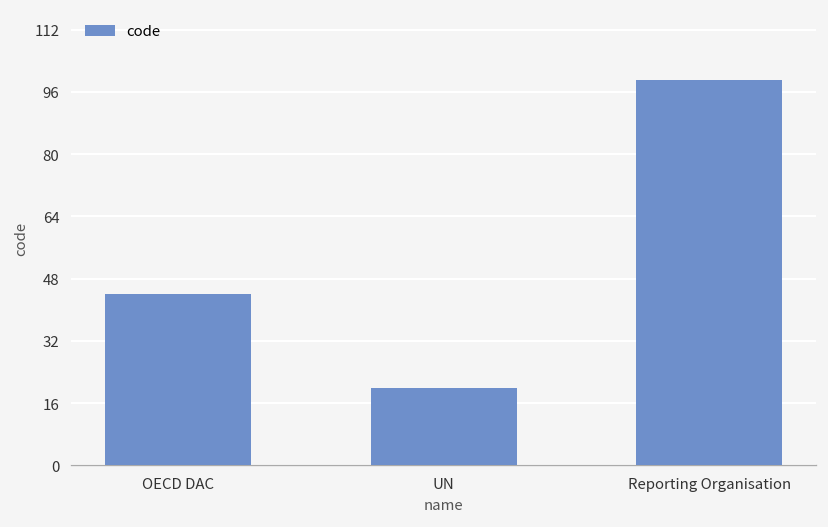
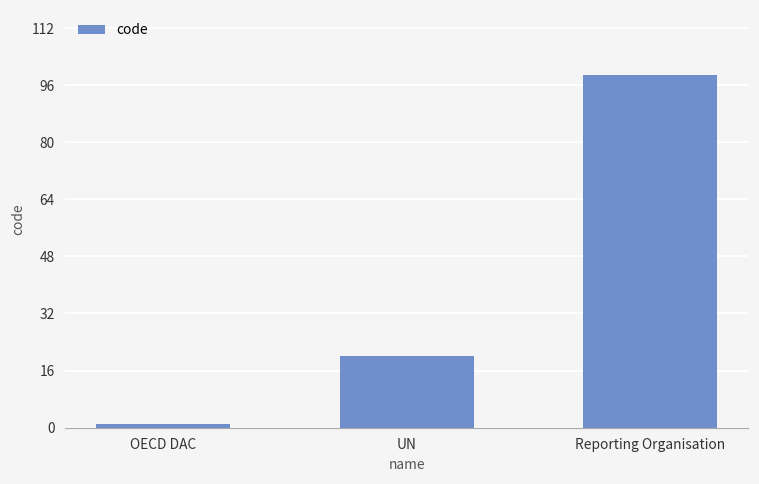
  {
-   "OECD DAC": 44,
+   "OECD DAC": 1,
    "UN": 20,
    "Reporting Organisation": 99
  }
